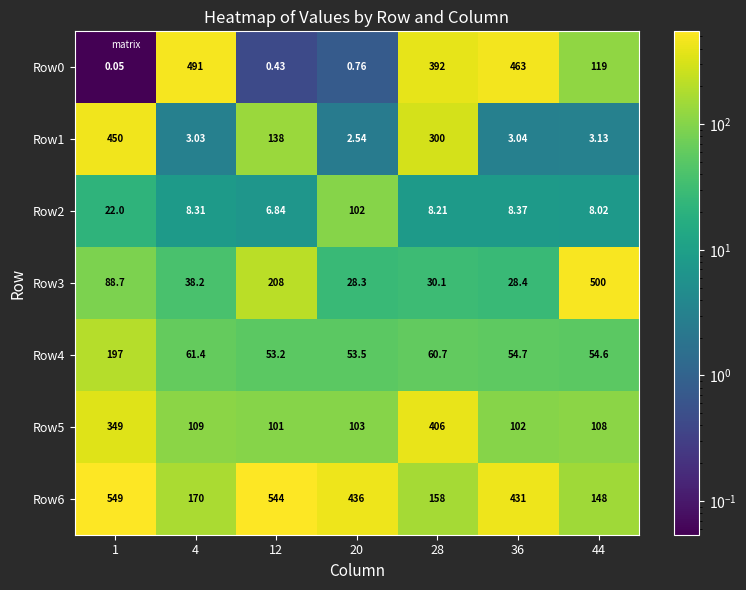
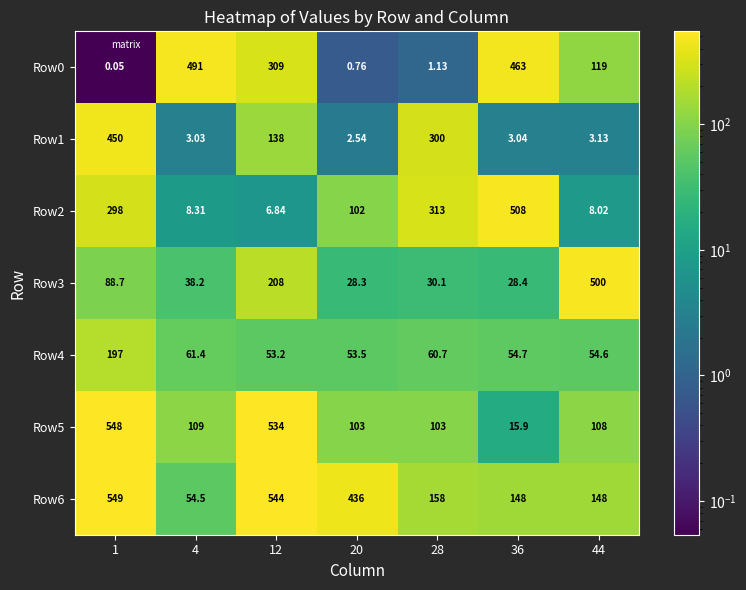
  {
    "Row0": {
      "1": 0.05,
      "4": 491,
-     "12": 0.43,
+     "12": 309,
      "20": 0.76,
-     "28": 392,
+     "28": 1.13,
      "36": 463,
      "44": 119
    },
    "Row1": {
      "1": 450,
      "4": 3.03,
      "12": 138,
      "20": 2.54,
      "28": 300,
      "36": 3.04,
      "44": 3.13
    },
    "Row2": {
-     "1": 22.0,
+     "1": 298,
      "4": 8.31,
      "12": 6.84,
      "20": 102,
-     "28": 8.21,
-     "36": 8.37,
+     "28": 313,
+     "36": 508,
      "44": 8.02
    },
    "Row3": {
      "1": 88.7,
      "4": 38.2,
      "12": 208,
      "20": 28.3,
      "28": 30.1,
      "36": 28.4,
      "44": 500
    },
    "Row4": {
      "1": 197,
      "4": 61.4,
      "12": 53.2,
      "20": 53.5,
      "28": 60.7,
      "36": 54.7,
      "44": 54.6
    },
    "Row5": {
-     "1": 349,
+     "1": 548,
      "4": 109,
-     "12": 101,
+     "12": 534,
      "20": 103,
-     "28": 406,
-     "36": 102,
+     "28": 103,
+     "36": 15.9,
      "44": 108
    },
    "Row6": {
      "1": 549,
-     "4": 170,
+     "4": 54.5,
      "12": 544,
      "20": 436,
      "28": 158,
-     "36": 431,
+     "36": 148,
      "44": 148
    }
  }
